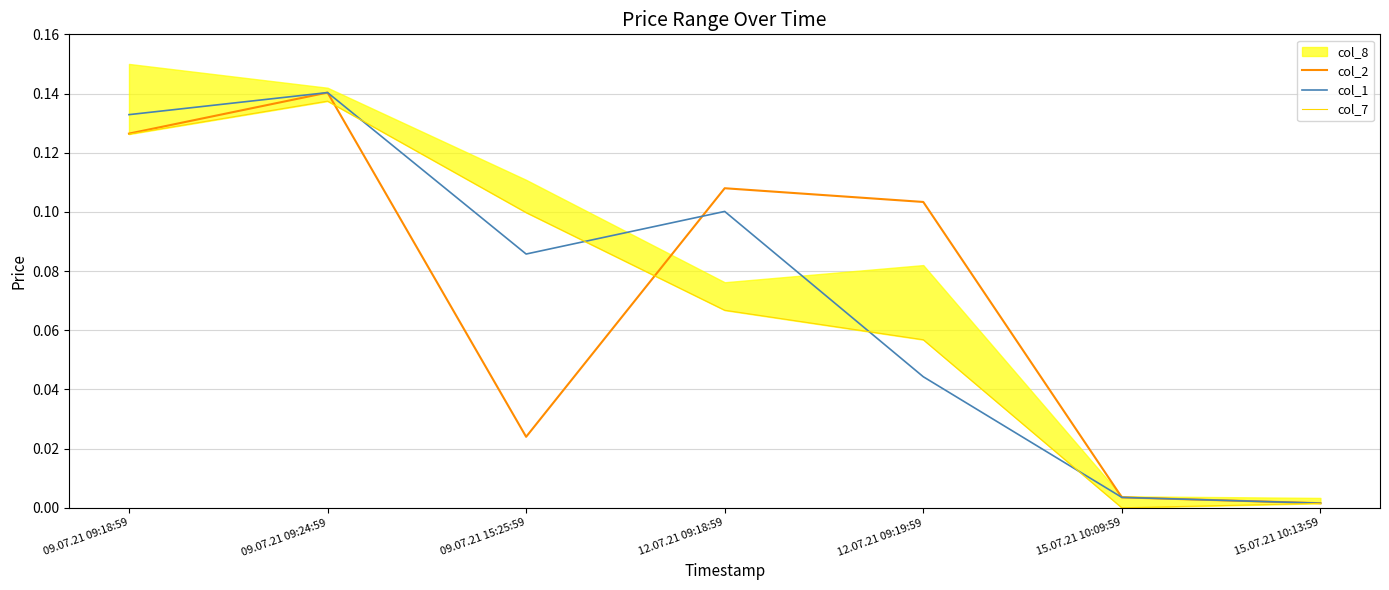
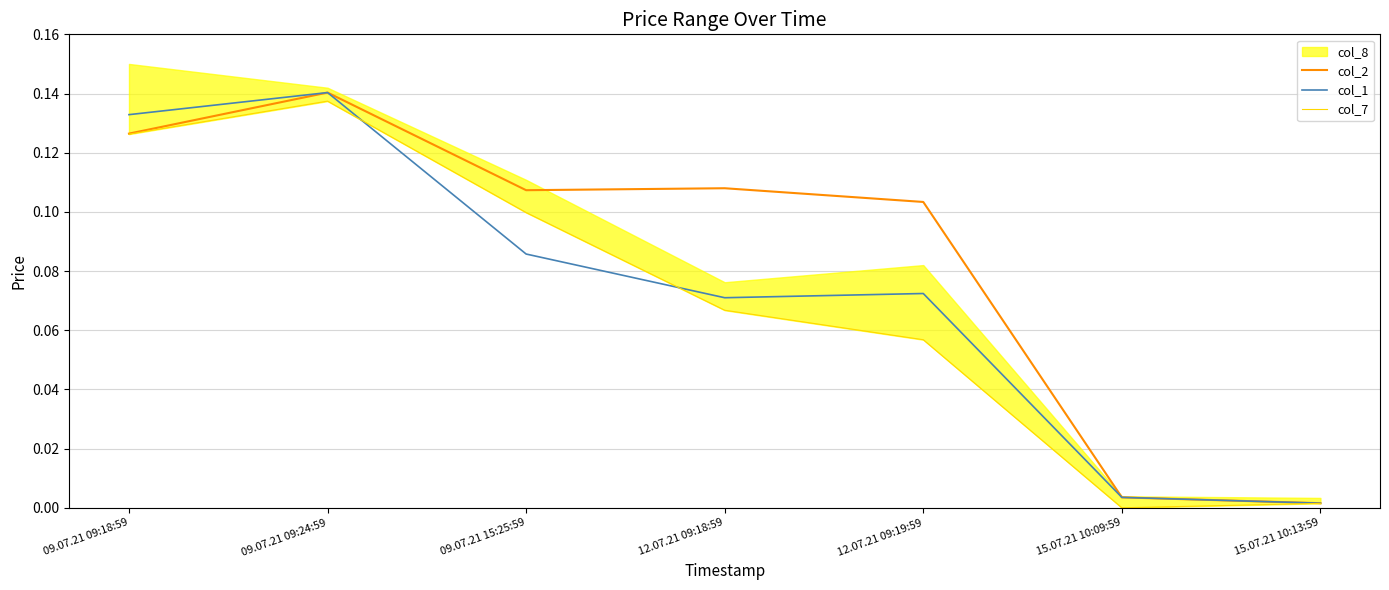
  {
    "col_2": {
-     "09.07.21 15:25:59": 0.024,
+     "09.07.21 15:25:59": 0.107,
      "12.07.21 09:18:59": 0.108,
      "12.07.21 09:19:59": 0.103
    },
    "col_1": {
      "09.07.21 09:18:59": 0.133,
      "09.07.21 15:25:59": 0.086,
-     "12.07.21 09:18:59": 0.100,
-     "12.07.21 09:19:59": 0.044
+     "12.07.21 09:18:59": 0.071,
+     "12.07.21 09:19:59": 0.072
    }
  }
